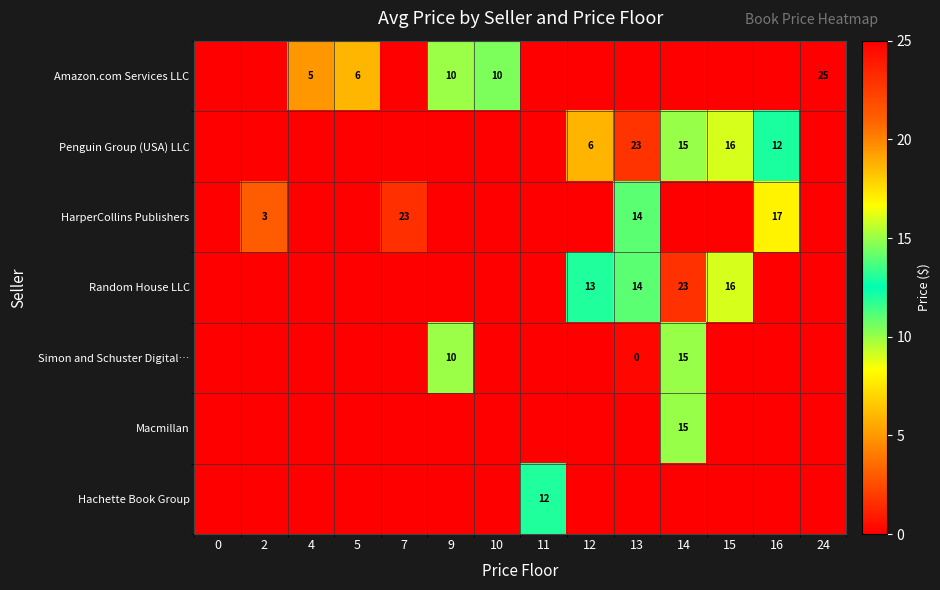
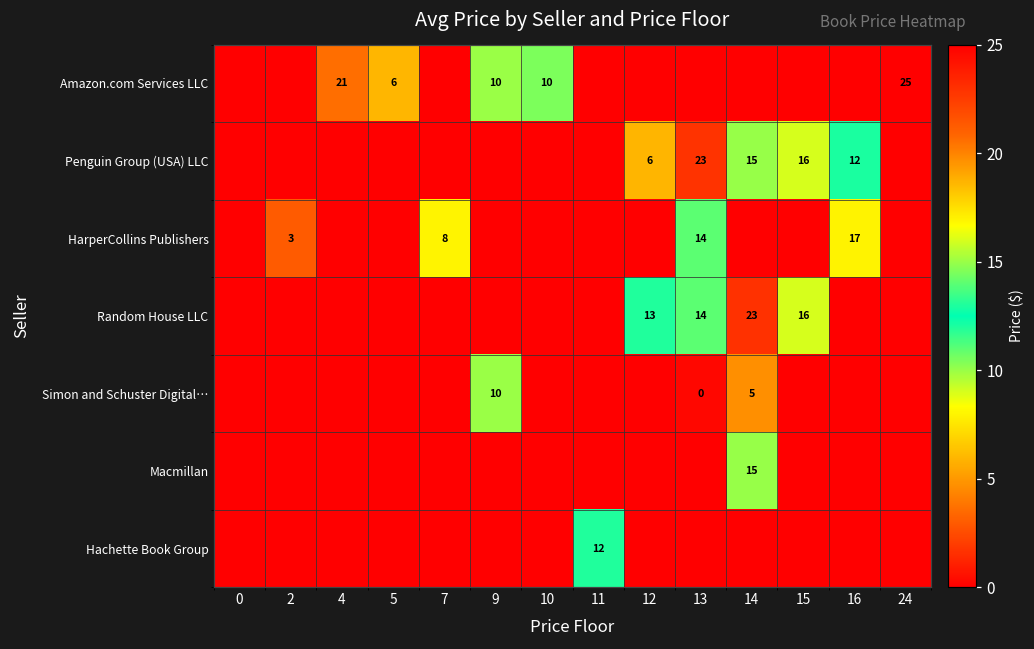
  {
    "Amazon.com Services LLC": {
-     "4": 5,
+     "4": 21,
      "5": 6,
      "9": 10,
      "10": 10,
      "24": 25
    },
    "Penguin Group (USA) LLC": {
      "12": 6,
      "13": 23,
      "14": 15,
      "15": 16,
      "16": 12
    },
    "HarperCollins Publishers": {
      "2": 3,
-     "7": 23,
+     "7": 8,
      "13": 14,
      "16": 17
    },
    "Random House LLC": {
      "12": 13,
      "13": 14,
      "14": 23,
      "15": 16
    },
    "Simon and Schuster Digital…": {
      "9": 10,
      "13": 0,
-     "14": 15
+     "14": 5
    },
    "Macmillan": {
      "14": 15
    },
    "Hachette Book Group": {
      "11": 12
    }
  }
